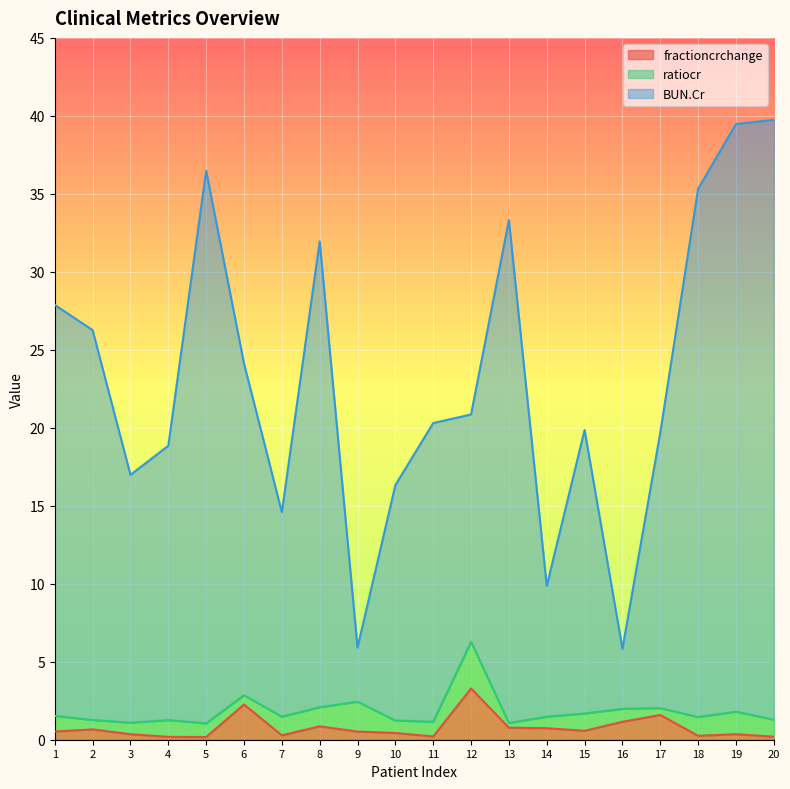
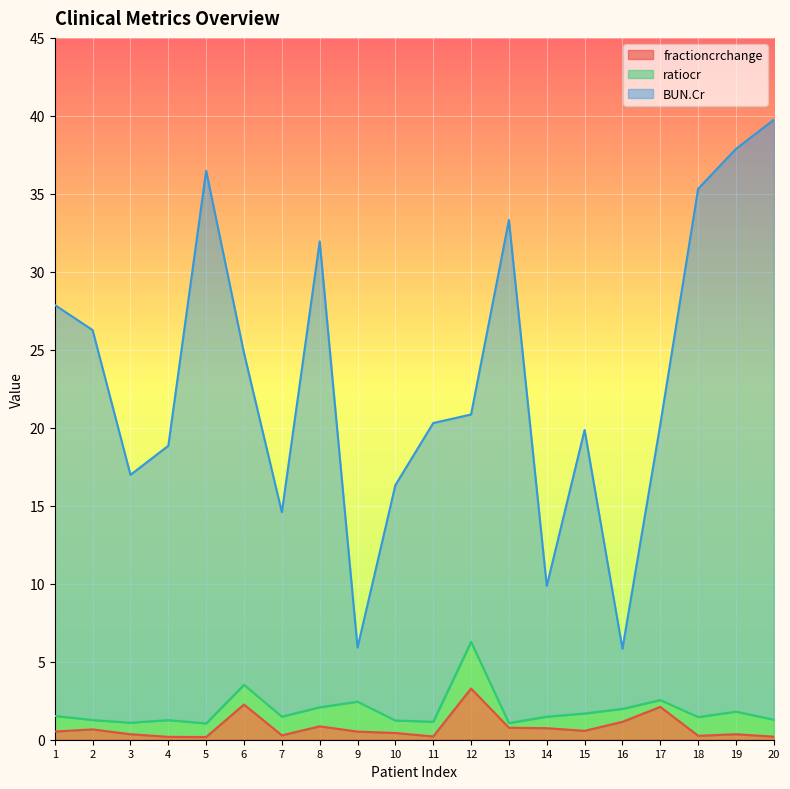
  {
    "fractioncrchange": {
      "1": 0.5,
      "2": 0.7,
      "3": 0.4,
      "4": 0.2,
      "5": 0.2,
      "6": 2.3,
      "7": 0.3,
      "8": 0.9,
      "9": 0.5,
      "10": 0.4,
      "11": 0.2,
      "12": 3.3,
      "13": 0.8,
      "14": 0.7,
      "15": 0.6,
      "16": 1.1,
-     "17": 1.6,
+     "17": 2.1,
      "18": 0.3,
      "19": 0.4,
      "20": 0.2
    },
    "ratiocr": {
      "1": 1.0,
      "2": 0.6,
      "3": 0.7,
      "4": 1.1,
      "5": 0.9,
-     "6": 0.6,
+     "6": 1.3,
      "7": 1.2,
      "8": 1.2,
      "9": 1.9,
      "10": 0.8,
      "11": 0.9,
      "12": 3.0,
      "13": 0.3,
      "14": 0.7,
      "15": 1.1,
      "16": 0.8,
      "17": 0.4,
      "18": 1.2,
      "19": 1.4,
      "20": 1.1
    },
    "BUN.Cr": {
      "1": 26.4,
      "2": 25.0,
      "3": 15.9,
      "4": 17.6,
      "5": 35.4,
      "6": 21.3,
      "7": 13.1,
      "8": 29.9,
      "9": 3.5,
      "10": 15.1,
      "11": 19.2,
      "12": 14.6,
      "13": 32.3,
      "14": 8.4,
      "15": 18.2,
      "16": 3.9,
      "17": 17.7,
      "18": 33.9,
-     "19": 37.7,
+     "19": 36.1,
      "20": 38.5
    }
  }
